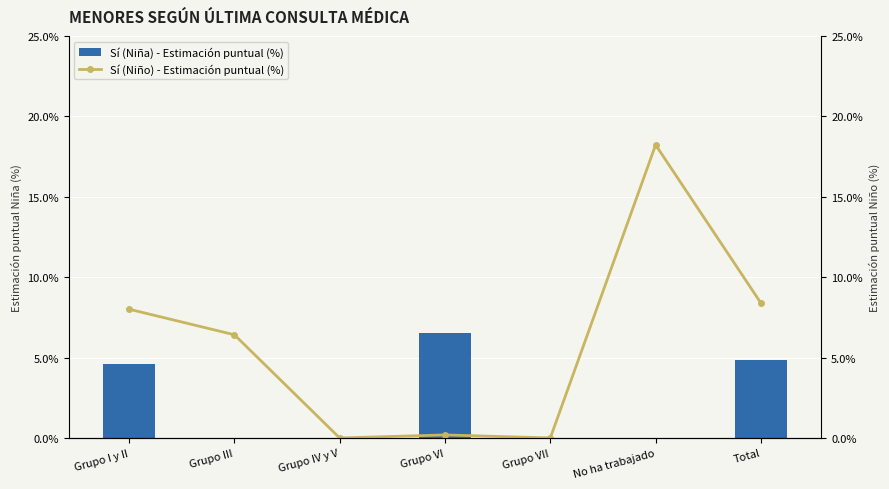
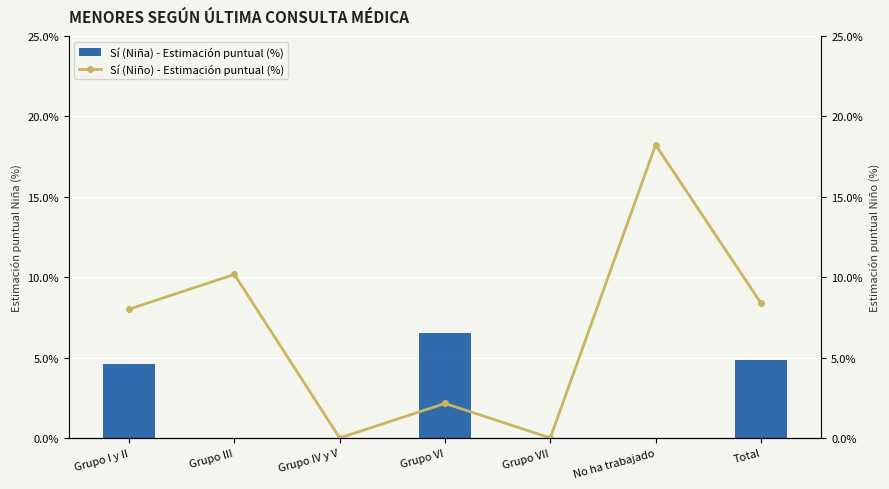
  {
    "Sí (Niña) - Estimación puntual (%)": {
      "Grupo I y II": "4.6%",
      "Grupo III": "0.0%",
      "Grupo IV y V": "0.0%",
      "Grupo VI": "6.5%",
      "Grupo VII": "0.0%",
      "No ha trabajado": "0.0%",
      "Total": "4.9%"
    },
    "Sí (Niño) - Estimación puntual (%)": {
      "Grupo I y II": "8.0%",
-     "Grupo III": "6.4%",
+     "Grupo III": "10.2%",
      "Grupo IV y V": "0.0%",
-     "Grupo VI": "0.2%",
+     "Grupo VI": "2.2%",
      "Grupo VII": "0.0%",
      "No ha trabajado": "18.2%",
      "Total": "8.4%"
    }
  }
